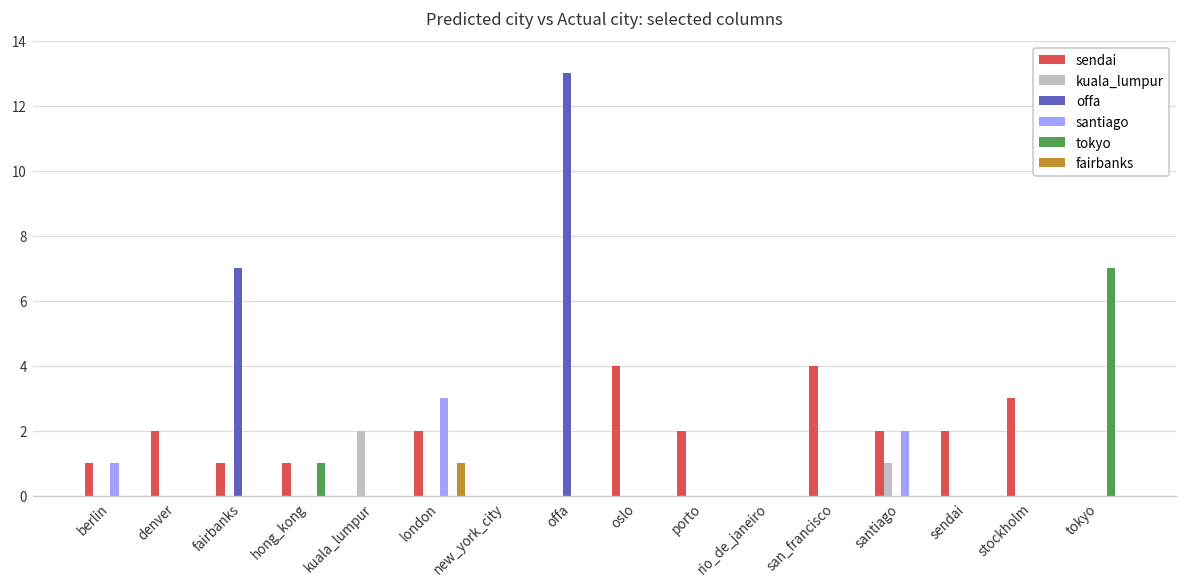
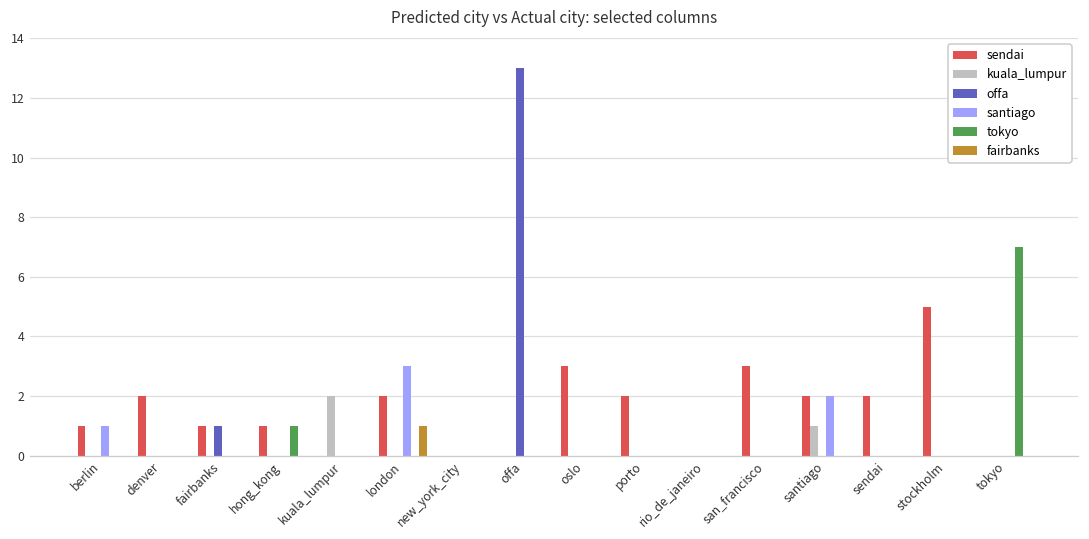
  {
    "sendai": {
      "berlin": 1,
      "denver": 2,
      "fairbanks": 1,
      "hong_kong": 1,
      "kuala_lumpur": 0,
      "london": 2,
      "new_york_city": 0,
      "offa": 0,
-     "oslo": 4,
+     "oslo": 3,
      "porto": 2,
      "rio_de_janeiro": 0,
-     "san_francisco": 4,
+     "san_francisco": 3,
      "santiago": 2,
      "sendai": 2,
-     "stockholm": 3,
+     "stockholm": 5,
      "tokyo": 0
    },
    "kuala_lumpur": {
      "berlin": 0,
      "denver": 0,
      "fairbanks": 0,
      "hong_kong": 0,
      "kuala_lumpur": 2,
      "london": 0,
      "new_york_city": 0,
      "offa": 0,
      "oslo": 0,
      "porto": 0,
      "rio_de_janeiro": 0,
      "san_francisco": 0,
      "santiago": 1,
      "sendai": 0,
      "stockholm": 0,
      "tokyo": 0
    },
    "offa": {
      "berlin": 0,
      "denver": 0,
-     "fairbanks": 7,
+     "fairbanks": 1,
      "hong_kong": 0,
      "kuala_lumpur": 0,
      "london": 0,
      "new_york_city": 0,
      "offa": 13,
      "oslo": 0,
      "porto": 0,
      "rio_de_janeiro": 0,
      "san_francisco": 0,
      "santiago": 0,
      "sendai": 0,
      "stockholm": 0,
      "tokyo": 0
    },
    "santiago": {
      "berlin": 1,
      "denver": 0,
      "fairbanks": 0,
      "hong_kong": 0,
      "kuala_lumpur": 0,
      "london": 3,
      "new_york_city": 0,
      "offa": 0,
      "oslo": 0,
      "porto": 0,
      "rio_de_janeiro": 0,
      "san_francisco": 0,
      "santiago": 2,
      "sendai": 0,
      "stockholm": 0,
      "tokyo": 0
    },
    "tokyo": {
      "berlin": 0,
      "denver": 0,
      "fairbanks": 0,
      "hong_kong": 1,
      "kuala_lumpur": 0,
      "london": 0,
      "new_york_city": 0,
      "offa": 0,
      "oslo": 0,
      "porto": 0,
      "rio_de_janeiro": 0,
      "san_francisco": 0,
      "santiago": 0,
      "sendai": 0,
      "stockholm": 0,
      "tokyo": 7
    },
    "fairbanks": {
      "berlin": 0,
      "denver": 0,
      "fairbanks": 0,
      "hong_kong": 0,
      "kuala_lumpur": 0,
      "london": 1,
      "new_york_city": 0,
      "offa": 0,
      "oslo": 0,
      "porto": 0,
      "rio_de_janeiro": 0,
      "san_francisco": 0,
      "santiago": 0,
      "sendai": 0,
      "stockholm": 0,
      "tokyo": 0
    }
  }
